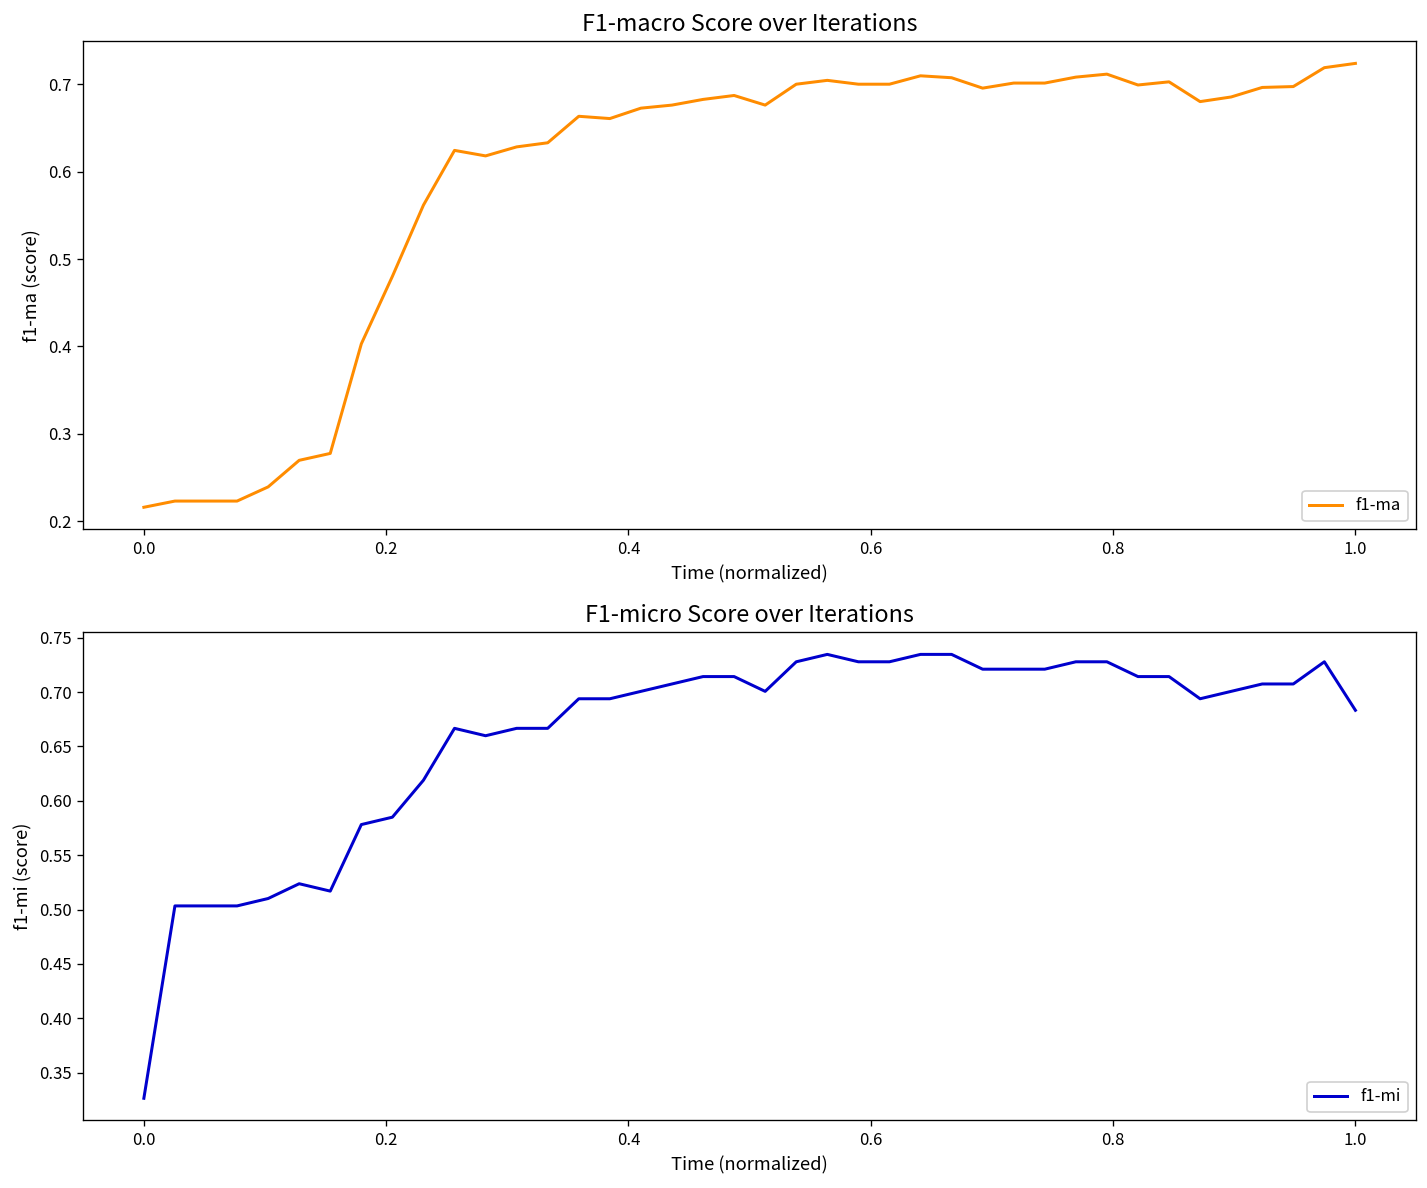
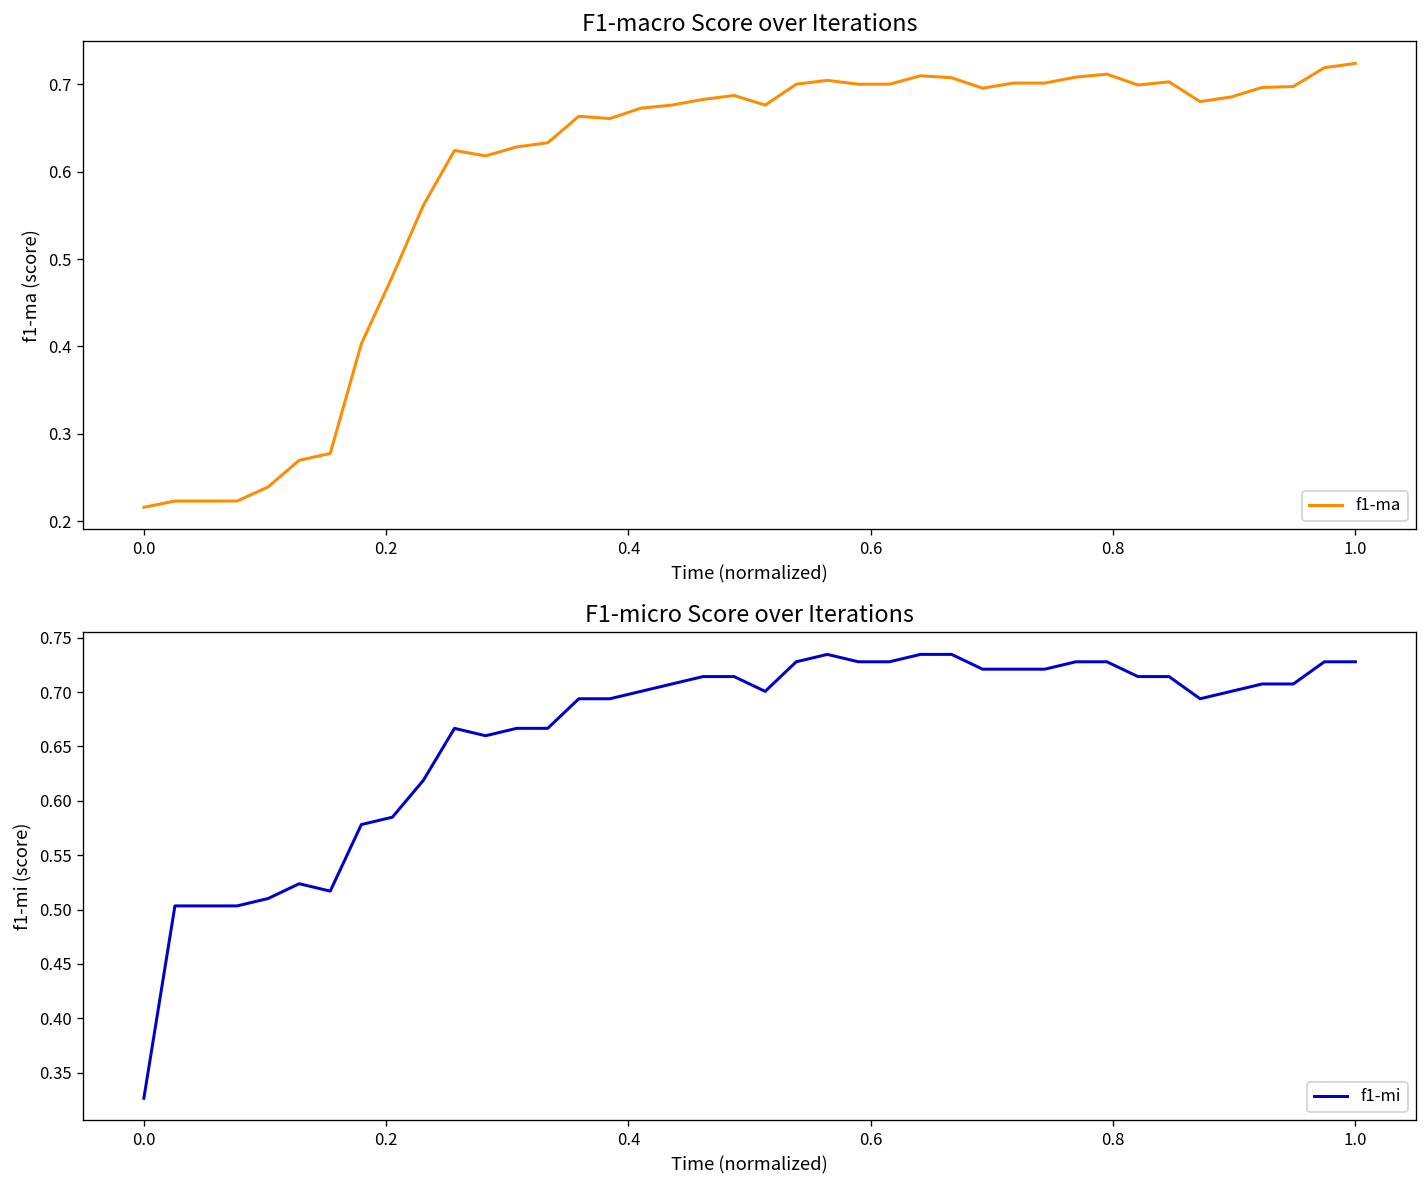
  {
    "F1-macro Score over Iterations": {
      "0.0": 0.22,
      "1.0": 0.72
    },
    "F1-micro Score over Iterations": {
      "0.0": 0.33,
-     "1.0": 0.68
+     "1.0": 0.73
    }
  }
